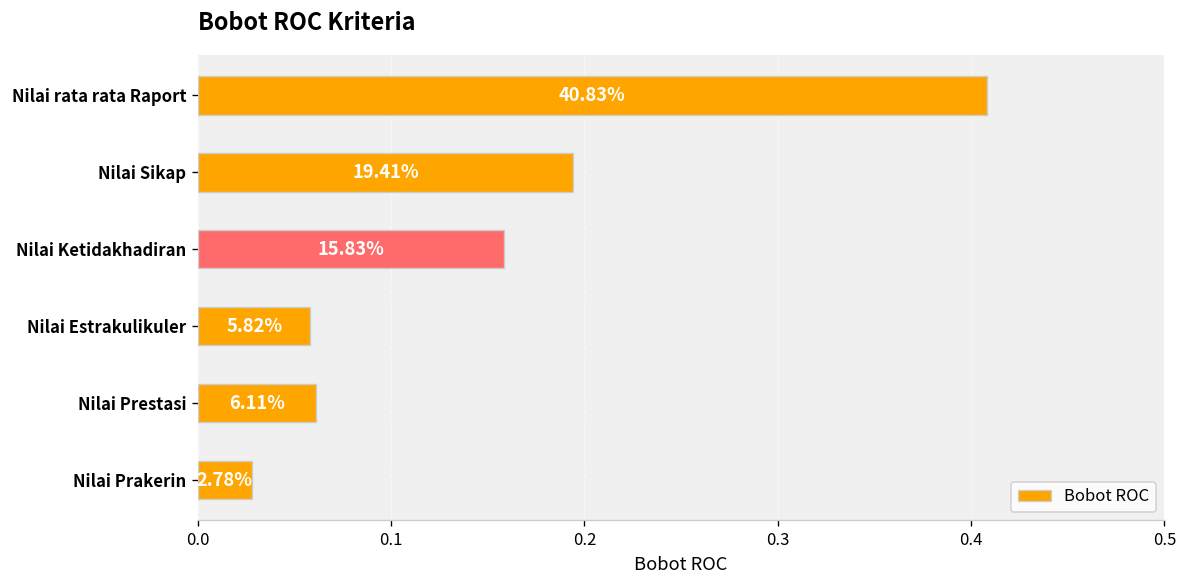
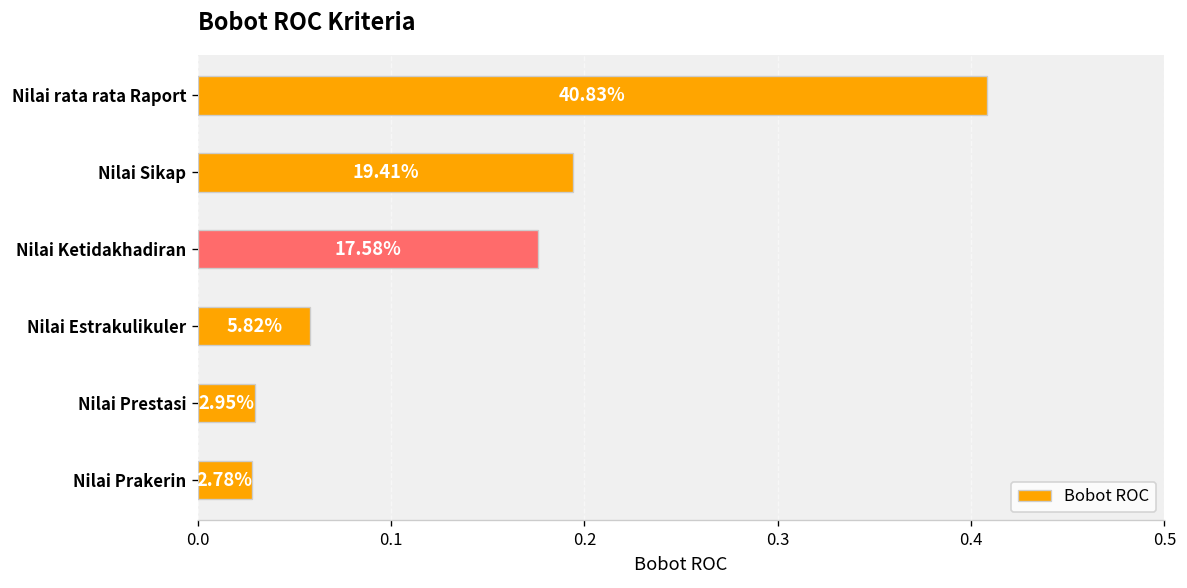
  {
    "Nilai rata rata Raport": "40.83%",
    "Nilai Sikap": "19.41%",
-   "Nilai Ketidakhadiran": "15.83%",
+   "Nilai Ketidakhadiran": "17.58%",
    "Nilai Estrakulikuler": "5.82%",
-   "Nilai Prestasi": "6.11%",
+   "Nilai Prestasi": "2.95%",
    "Nilai Prakerin": "2.78%"
  }
